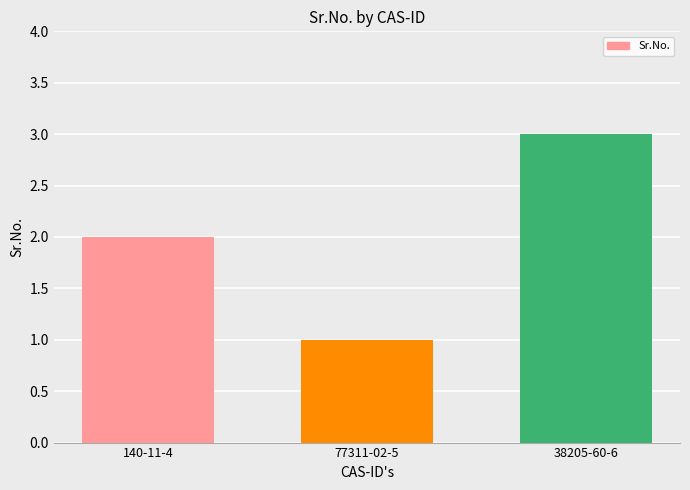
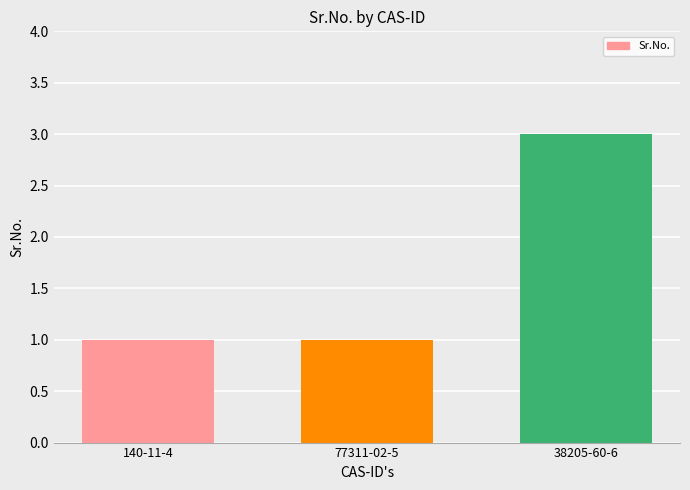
  {
-   "140-11-4": 2,
+   "140-11-4": 1,
    "77311-02-5": 1,
    "38205-60-6": 3
  }
